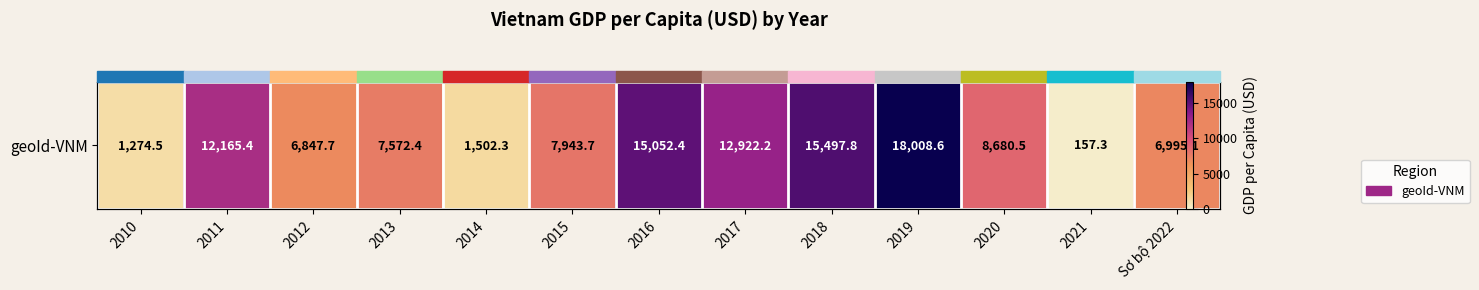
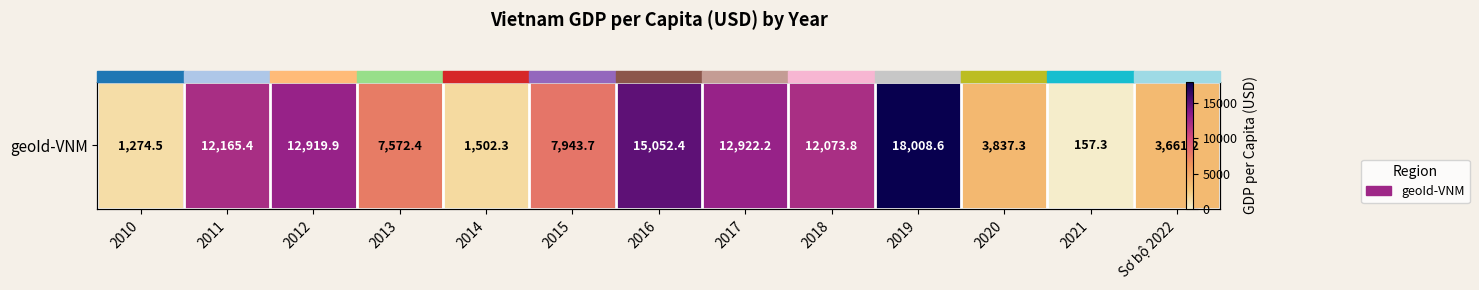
  {
    "geoId-VNM": {
      "2010": "1,274.5",
      "2011": "12,165.4",
-     "2012": "6,847.7",
+     "2012": "12,919.9",
      "2013": "7,572.4",
      "2014": "1,502.3",
      "2015": "7,943.7",
      "2016": "15,052.4",
      "2017": "12,922.2",
-     "2018": "15,497.8",
+     "2018": "12,073.8",
      "2019": "18,008.6",
-     "2020": "8,680.5",
+     "2020": "3,837.3",
      "2021": "157.3",
-     "Sơ bộ 2022": "6,995.1"
+     "Sơ bộ 2022": "3,661.2"
    }
  }
